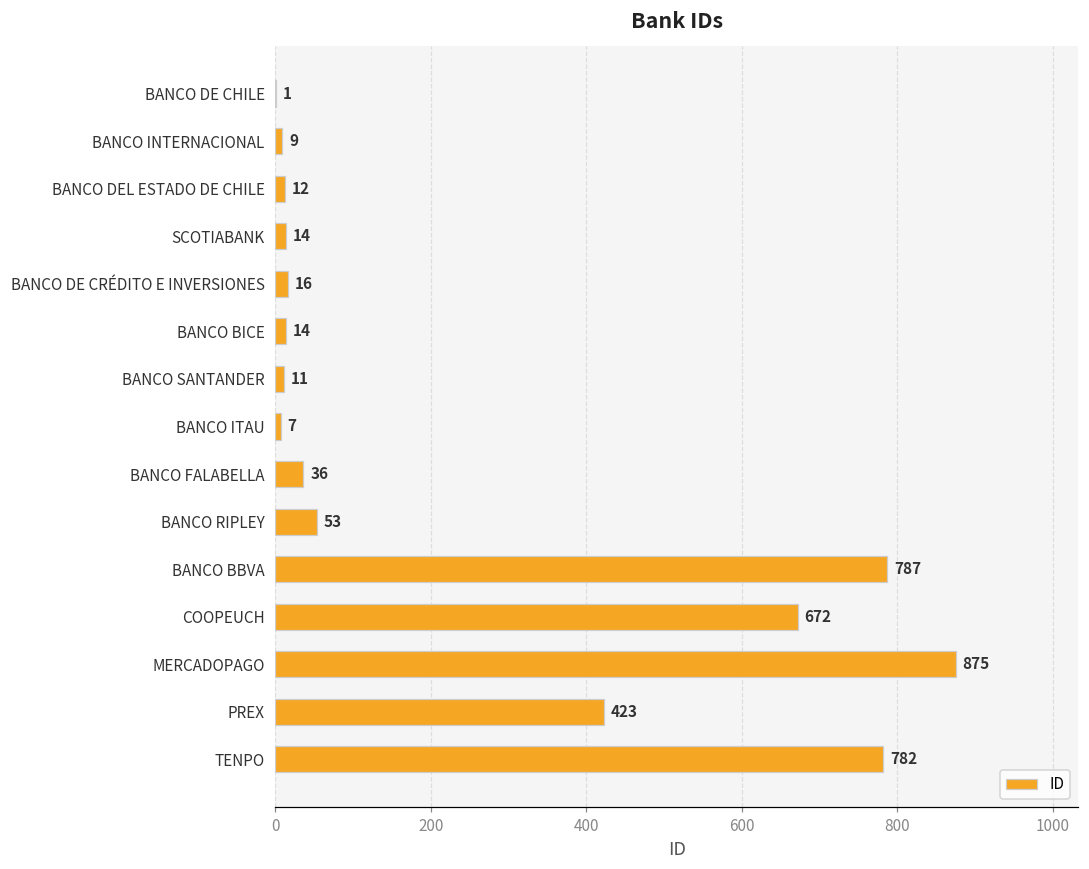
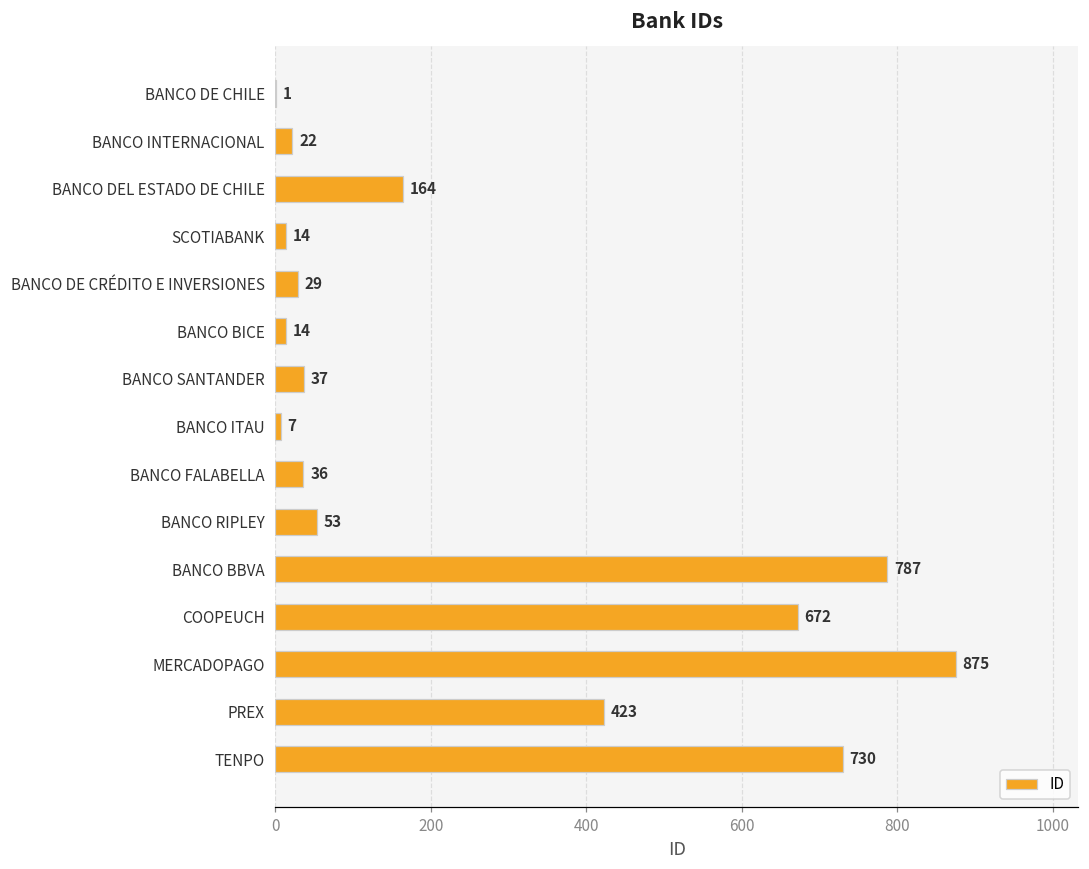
  {
    "BANCO DE CHILE": 1,
-   "BANCO INTERNACIONAL": 9,
-   "BANCO DEL ESTADO DE CHILE": 12,
+   "BANCO INTERNACIONAL": 22,
+   "BANCO DEL ESTADO DE CHILE": 164,
    "SCOTIABANK": 14,
-   "BANCO DE CRÉDITO E INVERSIONES": 16,
+   "BANCO DE CRÉDITO E INVERSIONES": 29,
    "BANCO BICE": 14,
-   "BANCO SANTANDER": 11,
+   "BANCO SANTANDER": 37,
    "BANCO ITAU": 7,
    "BANCO FALABELLA": 36,
    "BANCO RIPLEY": 53,
    "BANCO BBVA": 787,
    "COOPEUCH": 672,
    "MERCADOPAGO": 875,
    "PREX": 423,
-   "TENPO": 782
+   "TENPO": 730
  }
